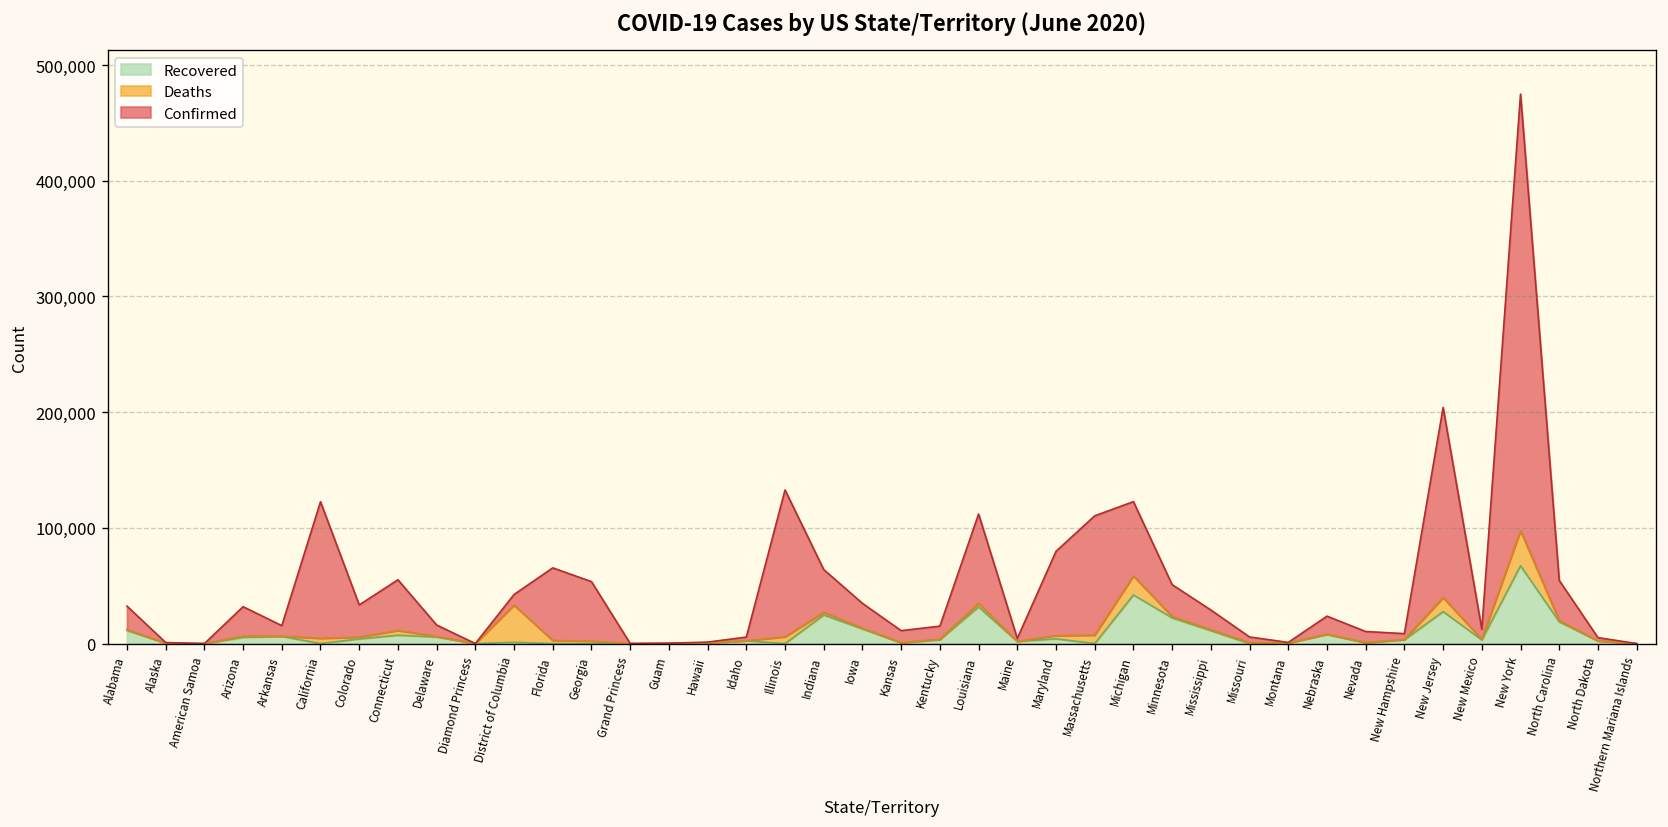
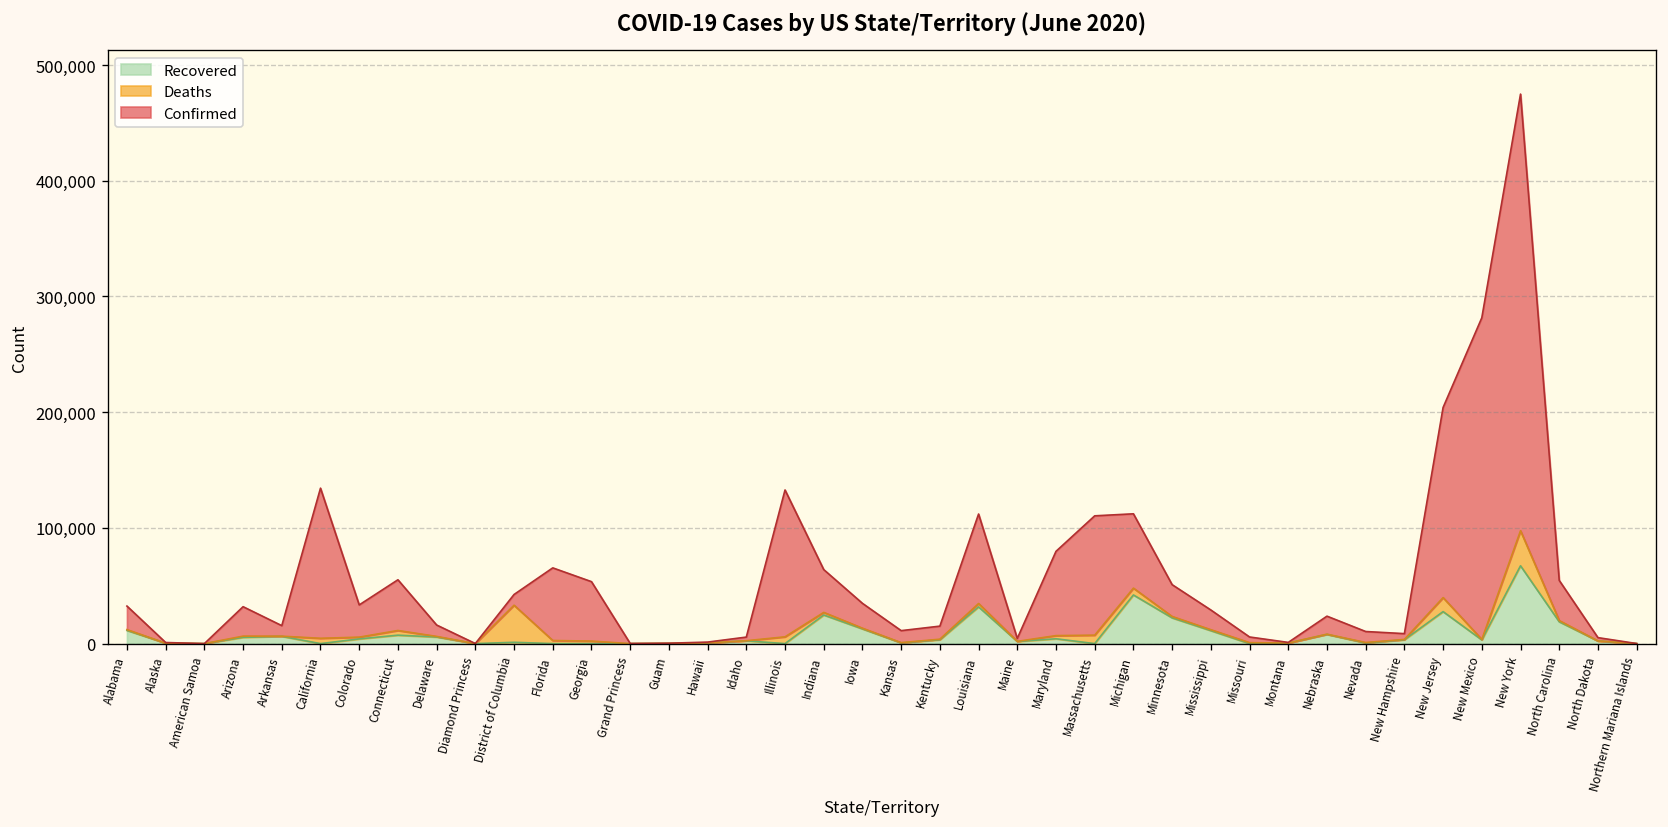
  {
    "Recovered": {
      "California": "0",
      "Connecticut": "10,000",
      "District of Columbia": "0",
      "Florida": "0",
      "Illinois": "0",
      "Louisiana": "30,000",
      "Maryland": "0",
      "Massachusetts": "0",
      "Michigan": "40,000",
      "New Jersey": "30,000",
      "New York": "70,000"
    },
    "Deaths": {
      "California": "0",
      "Connecticut": "0",
      "District of Columbia": "30,000",
      "Florida": "0",
      "Illinois": "10,000",
      "Louisiana": "0",
      "Maryland": "0",
      "Massachusetts": "10,000",
-     "Michigan": "20,000",
+     "Michigan": "10,000",
      "New Jersey": "10,000",
      "New York": "30,000"
    },
    "Confirmed": {
      "Alabama": "20,000",
      "Arizona": "30,000",
      "Arkansas": "10,000",
-     "California": "120,000",
+     "California": "130,000",
      "Colorado": "30,000",
      "Connecticut": "40,000",
      "Delaware": "10,000",
      "District of Columbia": "10,000",
      "Florida": "60,000",
      "Georgia": "50,000",
      "Idaho": "0",
      "Illinois": "130,000",
      "Indiana": "40,000",
      "Iowa": "20,000",
      "Kansas": "10,000",
      "Kentucky": "10,000",
      "Louisiana": "80,000",
      "Maryland": "70,000",
      "Massachusetts": "100,000",
      "Michigan": "60,000",
      "Minnesota": "30,000",
      "Mississippi": "20,000",
      "Missouri": "0",
      "Nebraska": "20,000",
      "Nevada": "10,000",
      "New Hampshire": "10,000",
      "New Jersey": "160,000",
-     "New Mexico": "10,000",
+     "New Mexico": "280,000",
      "New York": "380,000",
      "North Carolina": "30,000",
      "North Dakota": "0"
    }
  }
